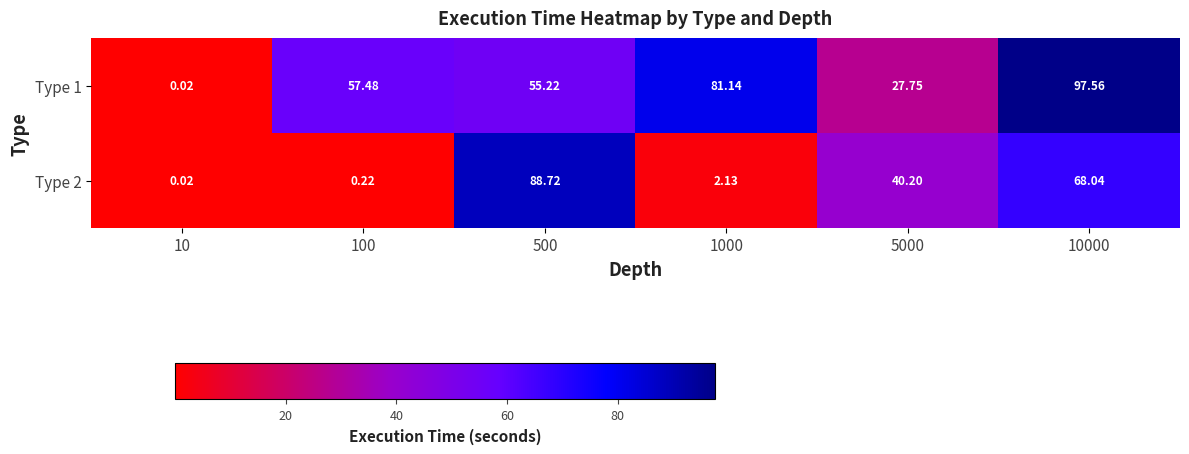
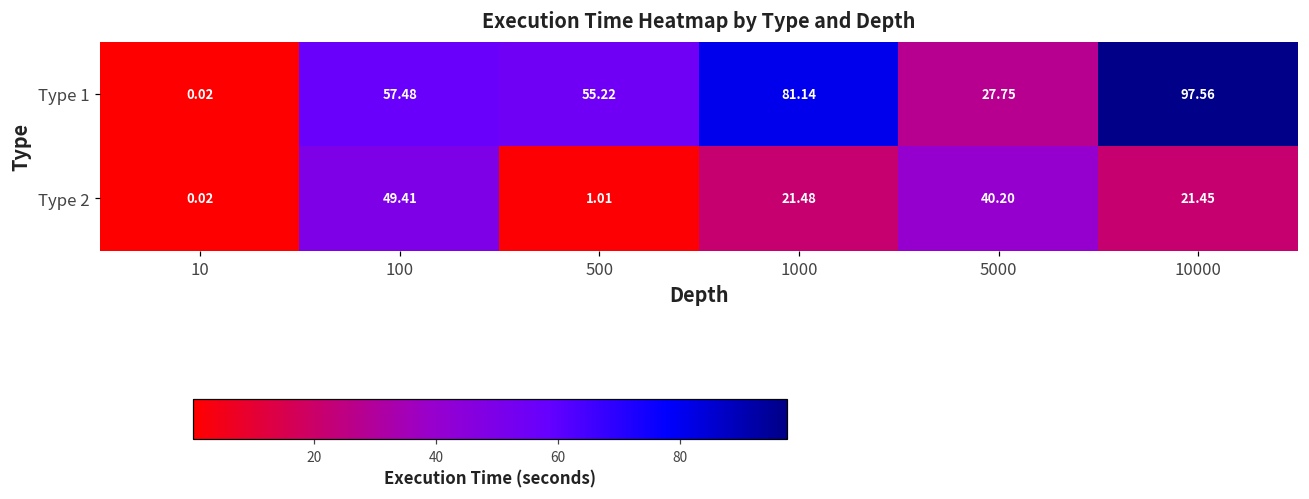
  {
    "Type 1": {
      "10": 0.02,
      "100": 57.48,
      "500": 55.22,
      "1000": 81.14,
      "5000": 27.75,
      "10000": 97.56
    },
    "Type 2": {
      "10": 0.02,
-     "100": 0.22,
-     "500": 88.72,
-     "1000": 2.13,
+     "100": 49.41,
+     "500": 1.01,
+     "1000": 21.48,
      "5000": 40.20,
-     "10000": 68.04
+     "10000": 21.45
    }
  }
